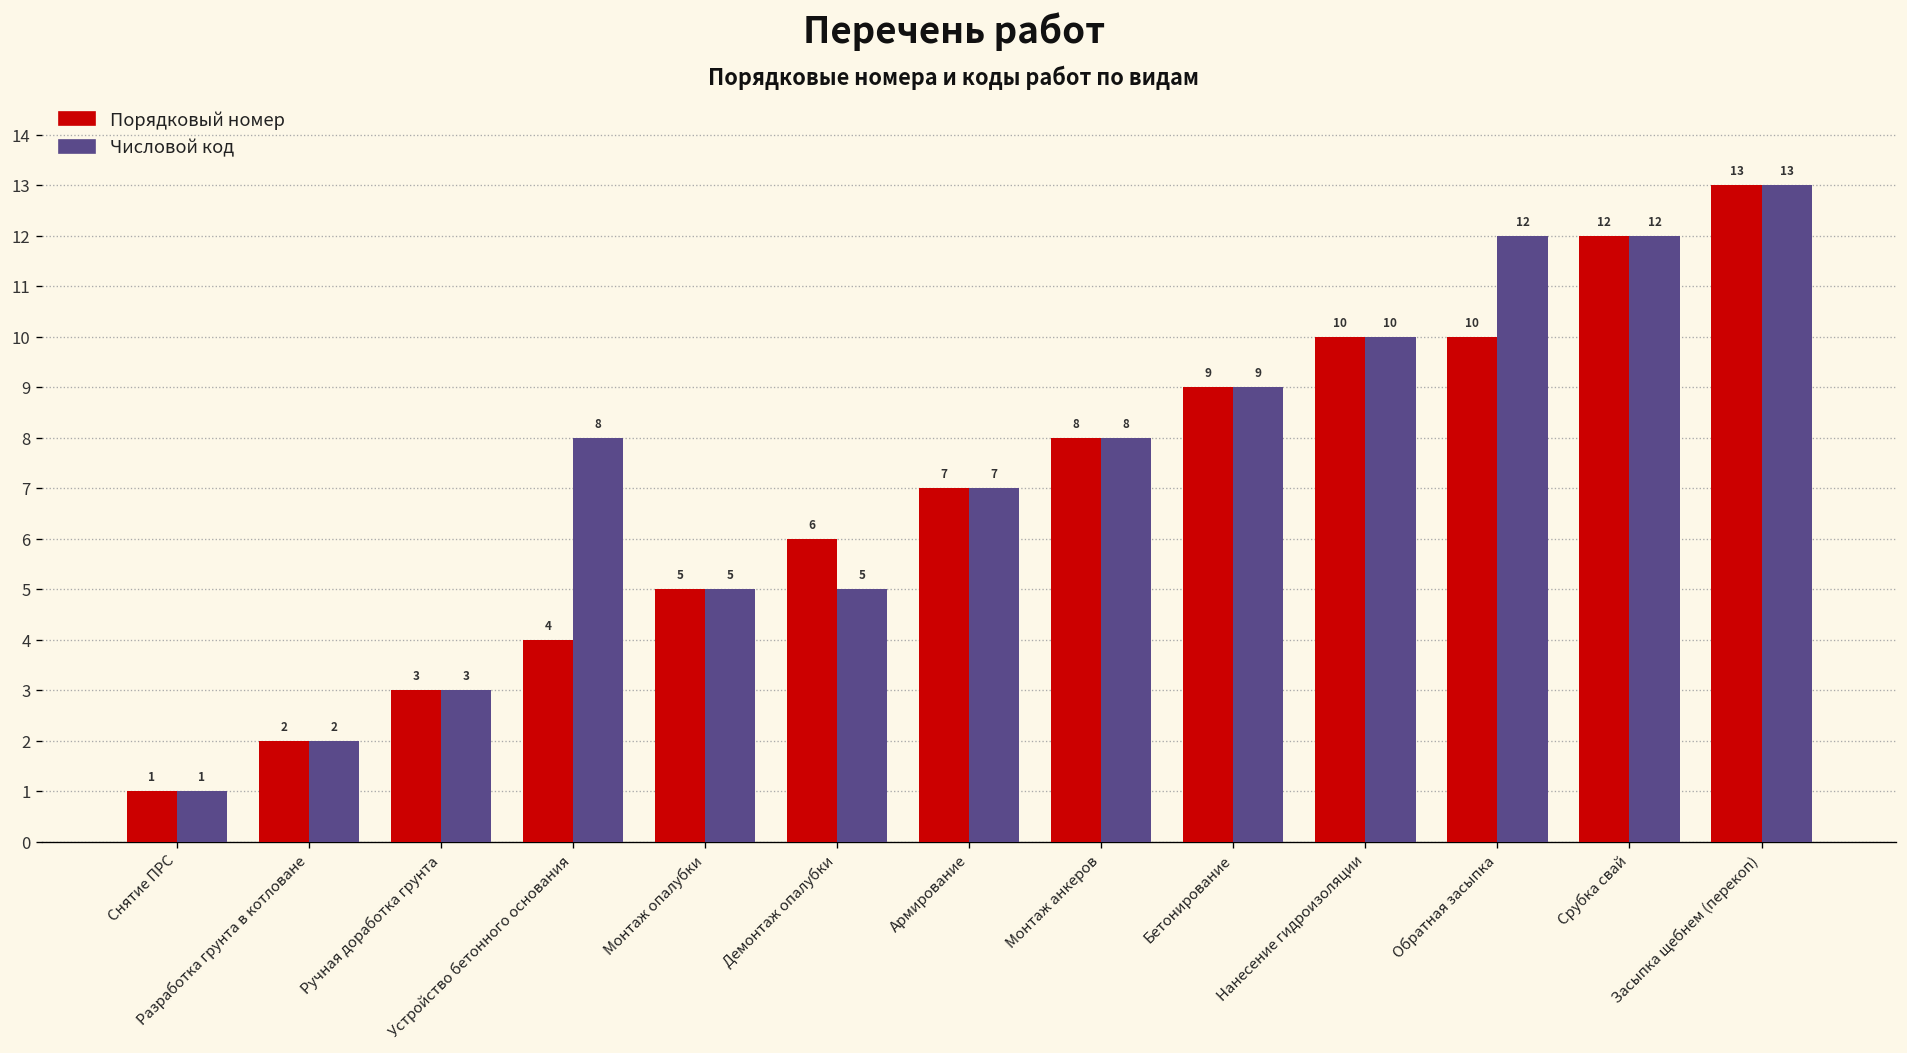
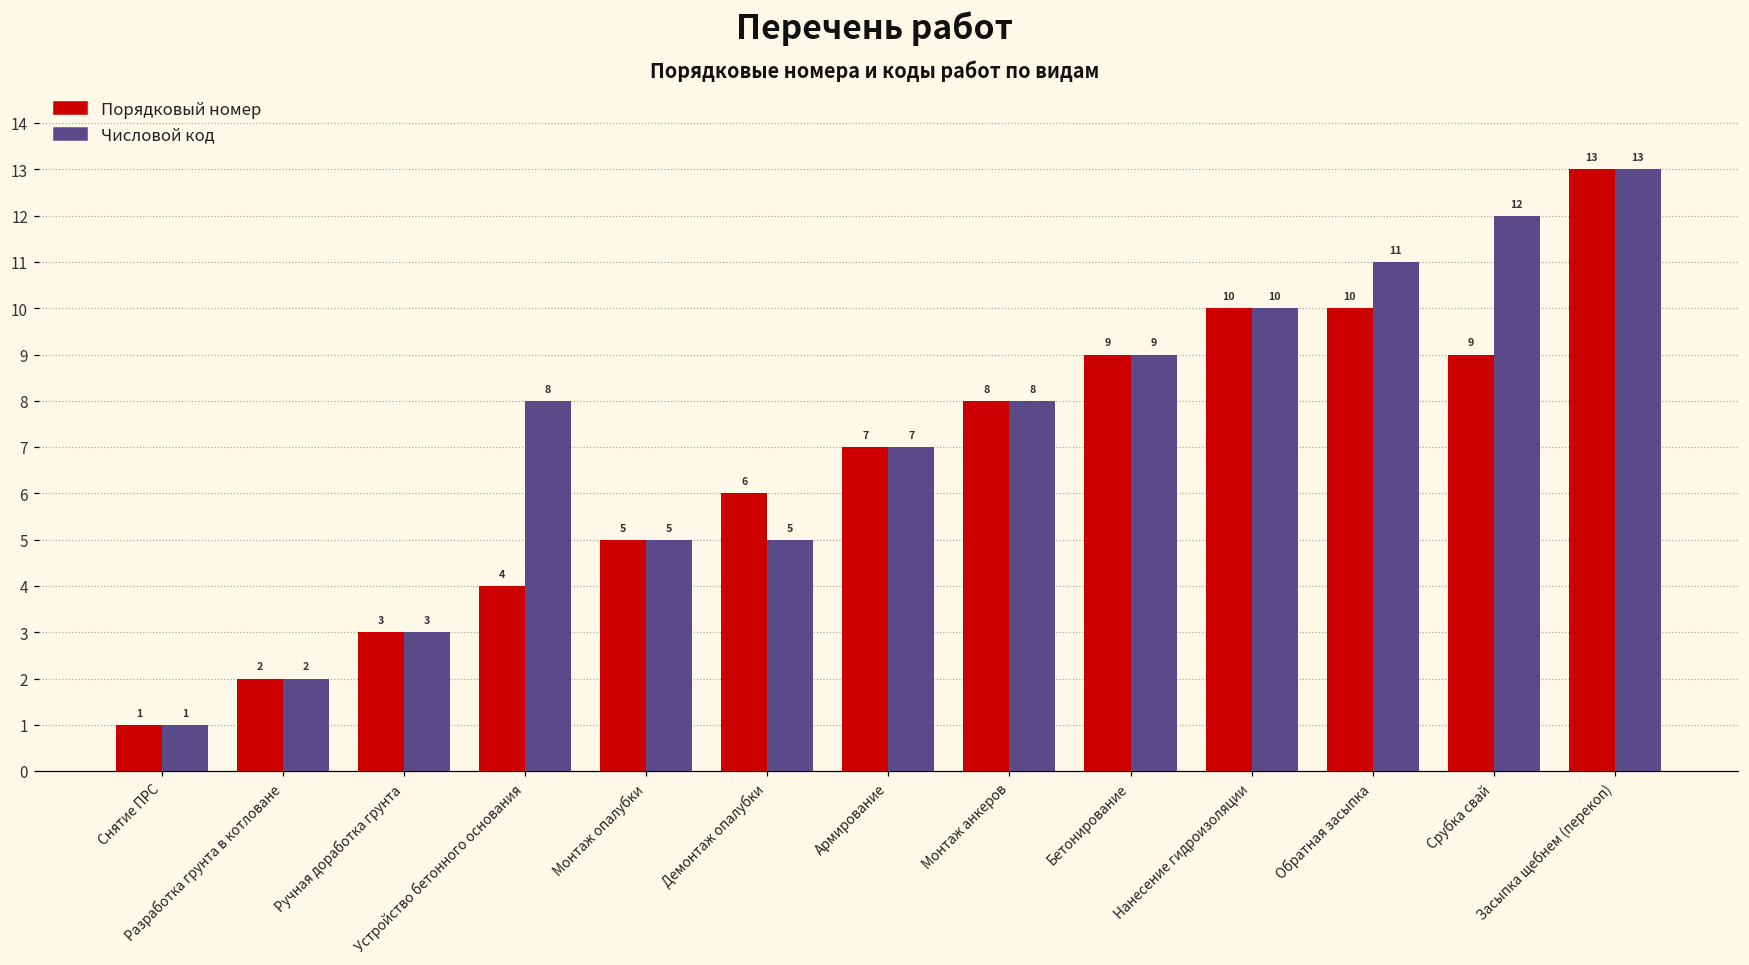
  {
    "Порядковый номер": {
      "Снятие ПРС": 1,
      "Разработка грунта в котловане": 2,
      "Ручная доработка грунта": 3,
      "Устройство бетонного основания": 4,
      "Монтаж опалубки": 5,
      "Демонтаж опалубки": 6,
      "Армирование": 7,
      "Монтаж анкеров": 8,
      "Бетонирование": 9,
      "Нанесение гидроизоляции": 10,
      "Обратная засыпка": 10,
-     "Срубка свай": 12,
+     "Срубка свай": 9,
      "Засыпка щебнем (перекоп)": 13
    },
    "Числовой код": {
      "Снятие ПРС": 1,
      "Разработка грунта в котловане": 2,
      "Ручная доработка грунта": 3,
      "Устройство бетонного основания": 8,
      "Монтаж опалубки": 5,
      "Демонтаж опалубки": 5,
      "Армирование": 7,
      "Монтаж анкеров": 8,
      "Бетонирование": 9,
      "Нанесение гидроизоляции": 10,
-     "Обратная засыпка": 12,
+     "Обратная засыпка": 11,
      "Срубка свай": 12,
      "Засыпка щебнем (перекоп)": 13
    }
  }
